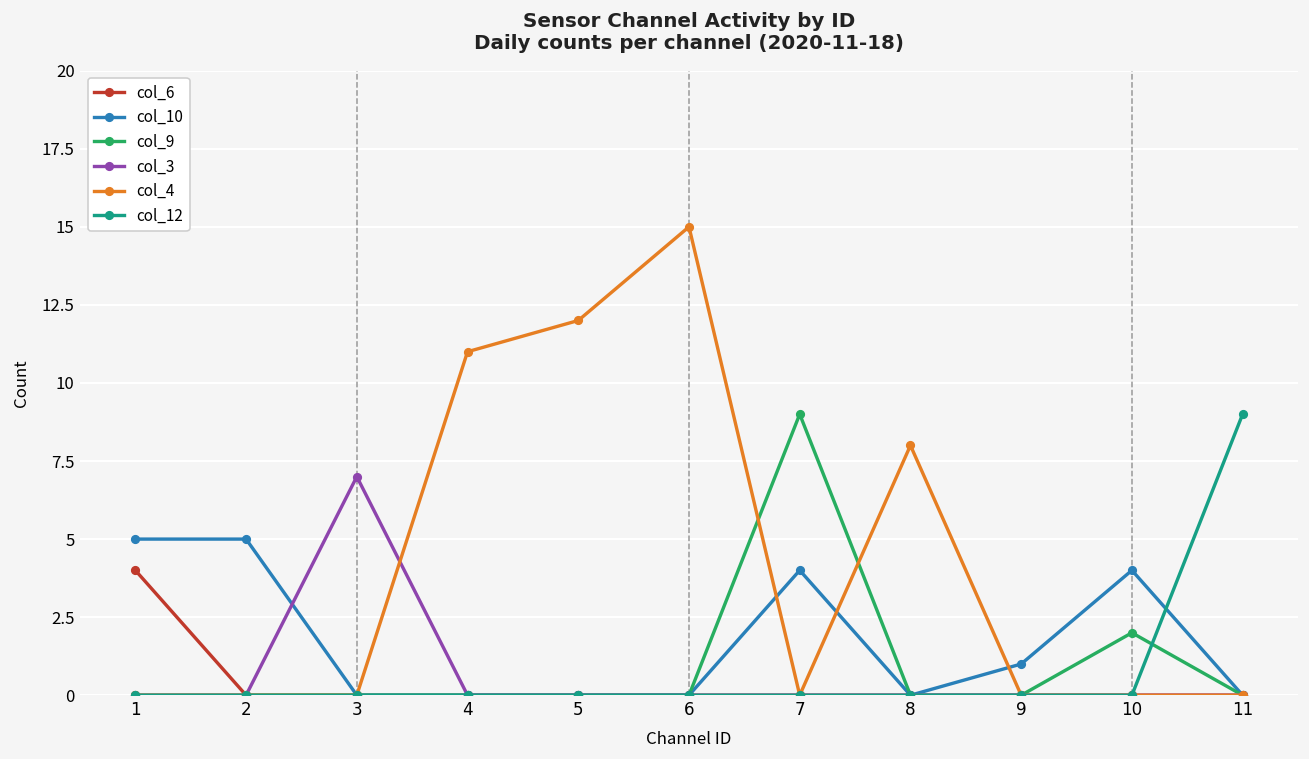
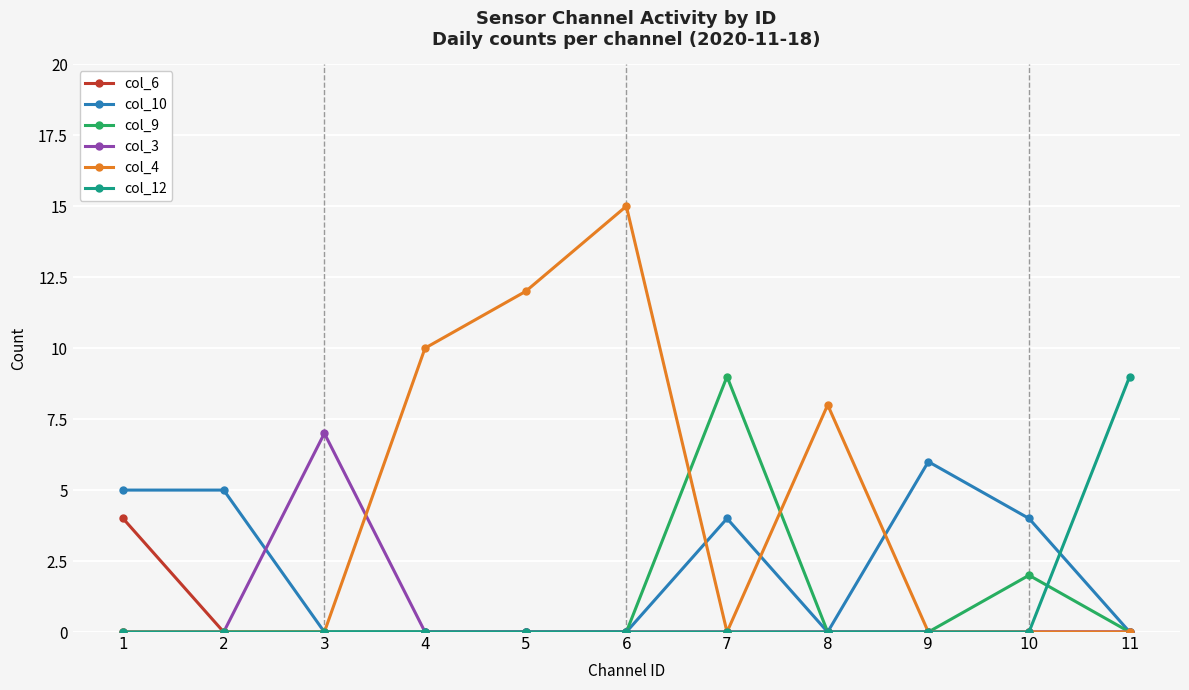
  {
    "col_6": {
      "1": 4
    },
    "col_10": {
      "1": 5,
      "2": 5,
      "7": 4,
-     "9": 1,
+     "9": 6,
      "10": 4
    },
    "col_3": {
      "3": 7
    },
    "col_4": {
-     "4": 11,
+     "4": 10,
      "5": 12,
      "6": 15,
      "8": 8
    }
  }
